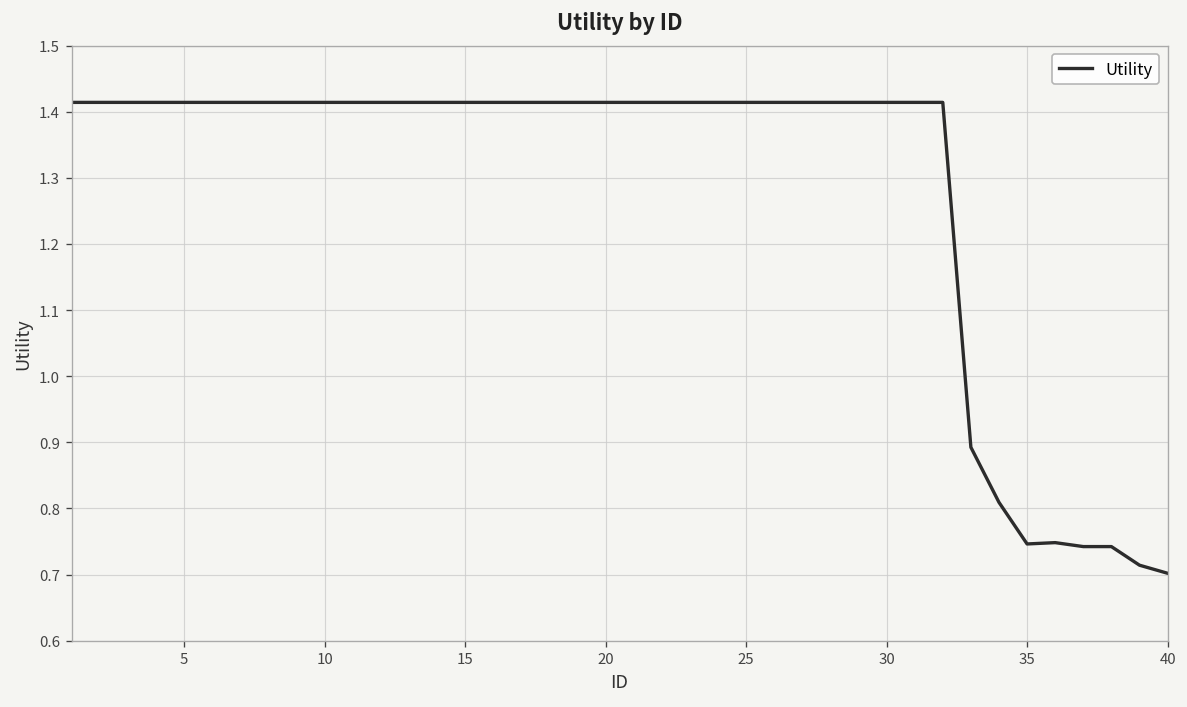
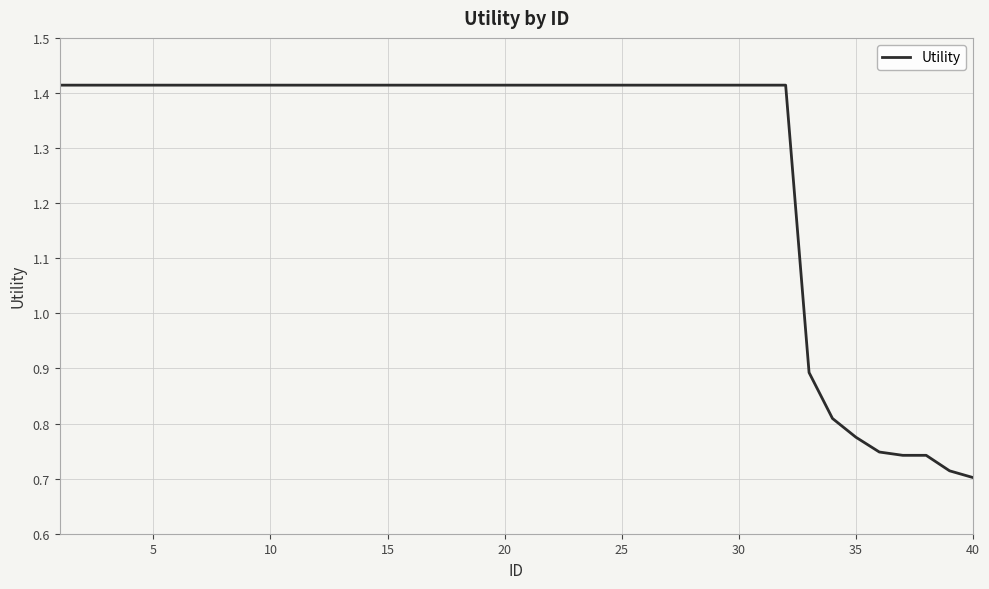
  {
    "5": 1.41,
    "10": 1.41,
    "15": 1.41,
    "20": 1.41,
    "25": 1.41,
    "30": 1.41,
-   "35": 0.75,
+   "35": 0.78,
    "40": 0.70
  }
